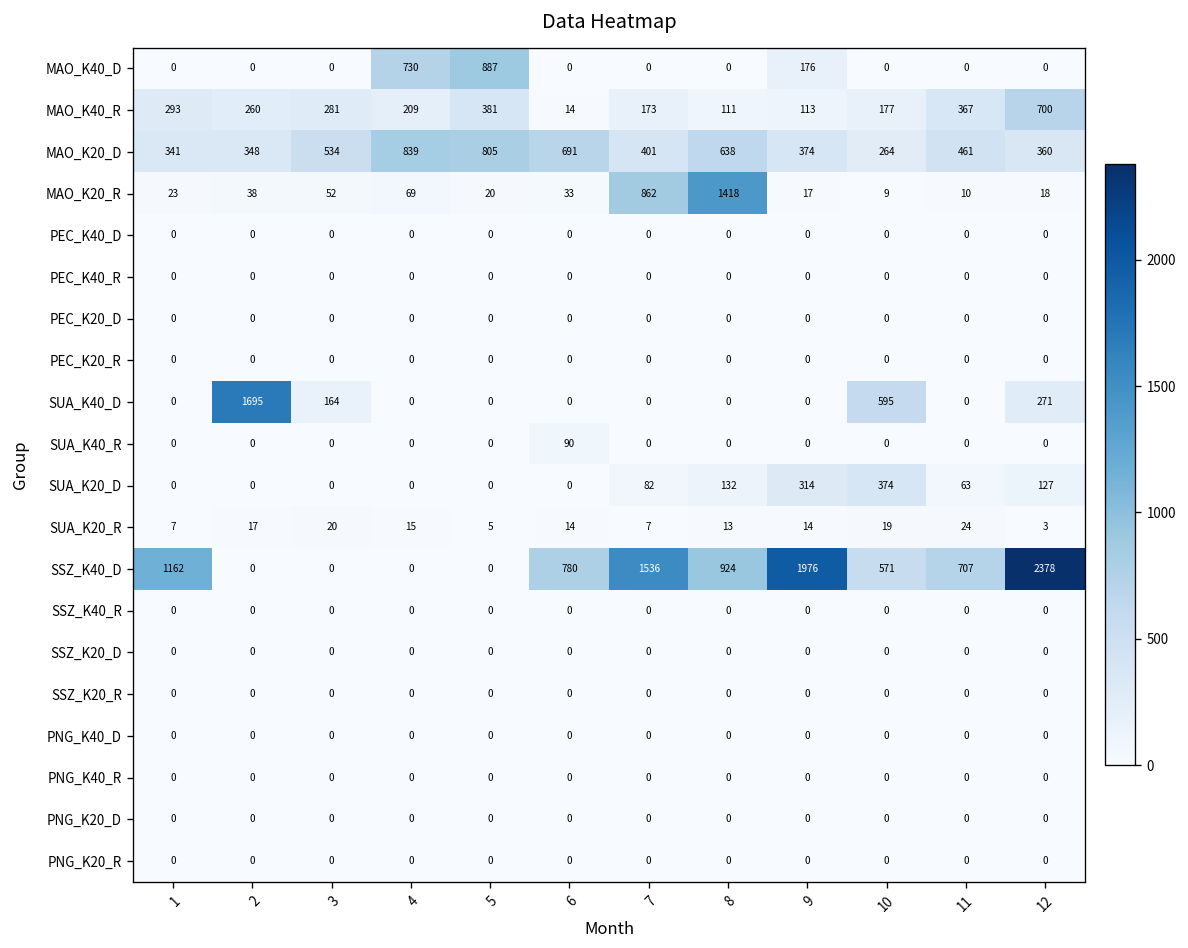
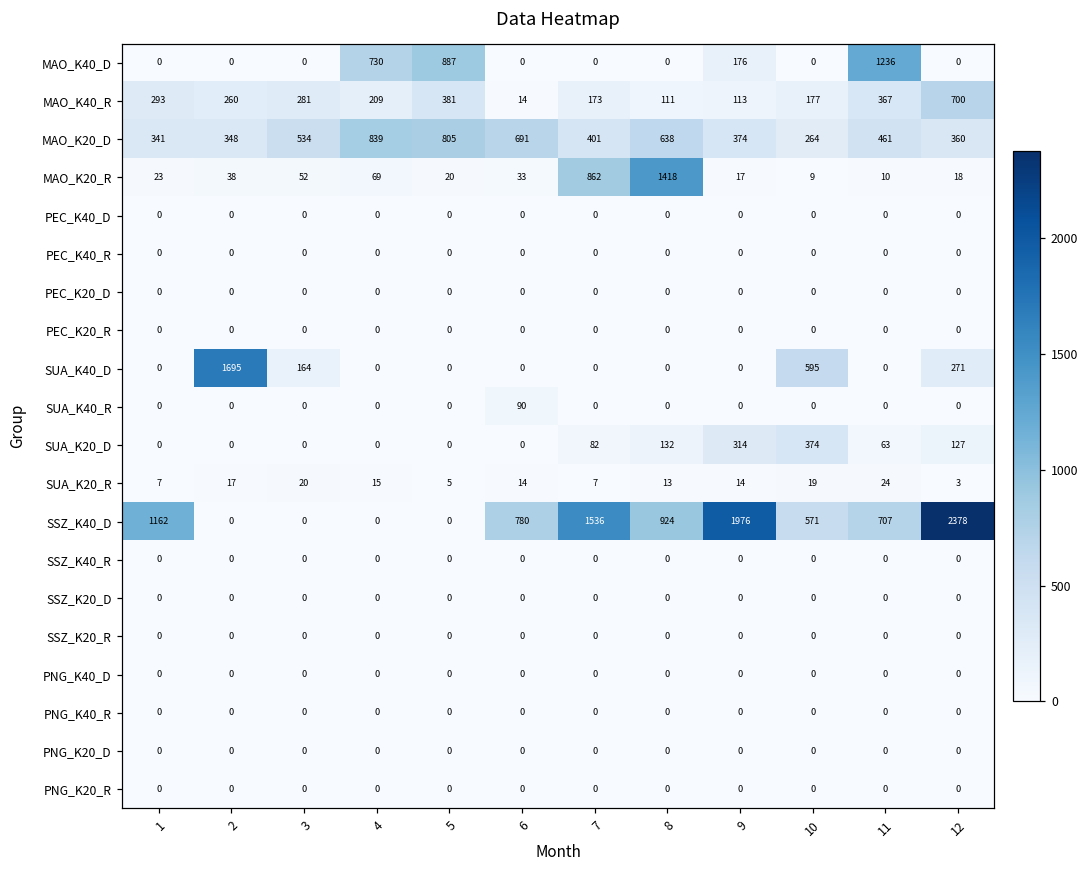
  {
    "MAO_K40_D": {
      "1": 0,
      "2": 0,
      "3": 0,
      "4": 730,
      "5": 887,
      "6": 0,
      "7": 0,
      "8": 0,
      "9": 176,
      "10": 0,
-     "11": 0,
+     "11": 1236,
      "12": 0
    }
  }
